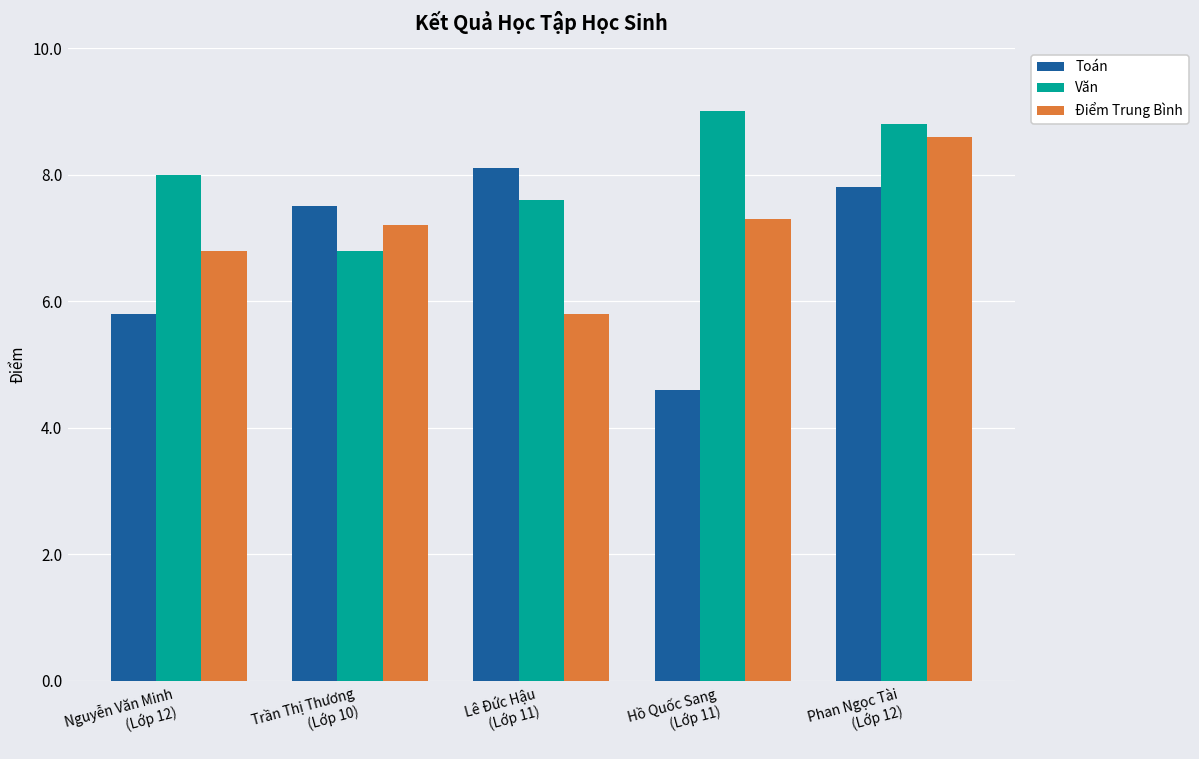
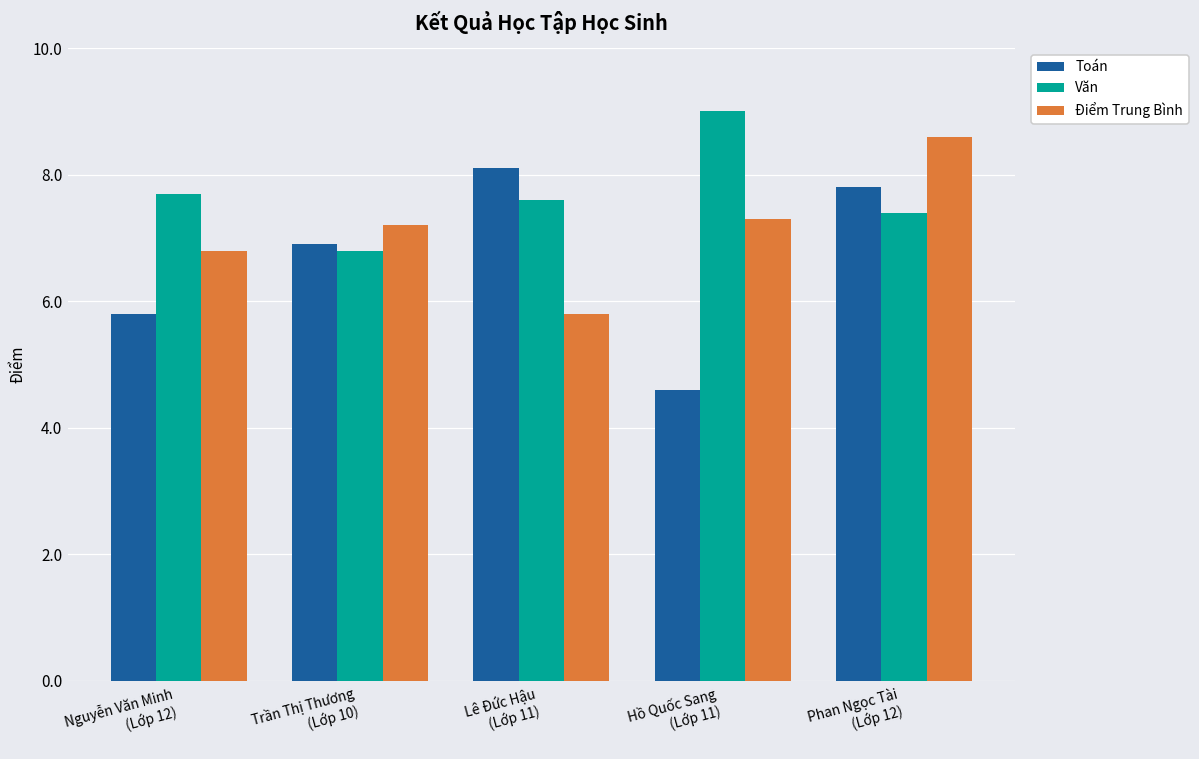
  {
    "Toán": {
      "Nguyễn Văn Minh (Lớp 12)": 5.8,
-     "Trần Thị Thương (Lớp 10)": 7.5,
+     "Trần Thị Thương (Lớp 10)": 6.9,
      "Lê Đức Hậu (Lớp 11)": 8.1,
      "Hồ Quốc Sang (Lớp 11)": 4.6,
      "Phan Ngọc Tài (Lớp 12)": 7.8
    },
    "Văn": {
-     "Nguyễn Văn Minh (Lớp 12)": 8.0,
+     "Nguyễn Văn Minh (Lớp 12)": 7.7,
      "Trần Thị Thương (Lớp 10)": 6.8,
      "Lê Đức Hậu (Lớp 11)": 7.6,
      "Hồ Quốc Sang (Lớp 11)": 9.0,
-     "Phan Ngọc Tài (Lớp 12)": 8.8
+     "Phan Ngọc Tài (Lớp 12)": 7.4
    },
    "Điểm Trung Bình": {
      "Nguyễn Văn Minh (Lớp 12)": 6.8,
      "Trần Thị Thương (Lớp 10)": 7.2,
      "Lê Đức Hậu (Lớp 11)": 5.8,
      "Hồ Quốc Sang (Lớp 11)": 7.3,
      "Phan Ngọc Tài (Lớp 12)": 8.6
    }
  }
